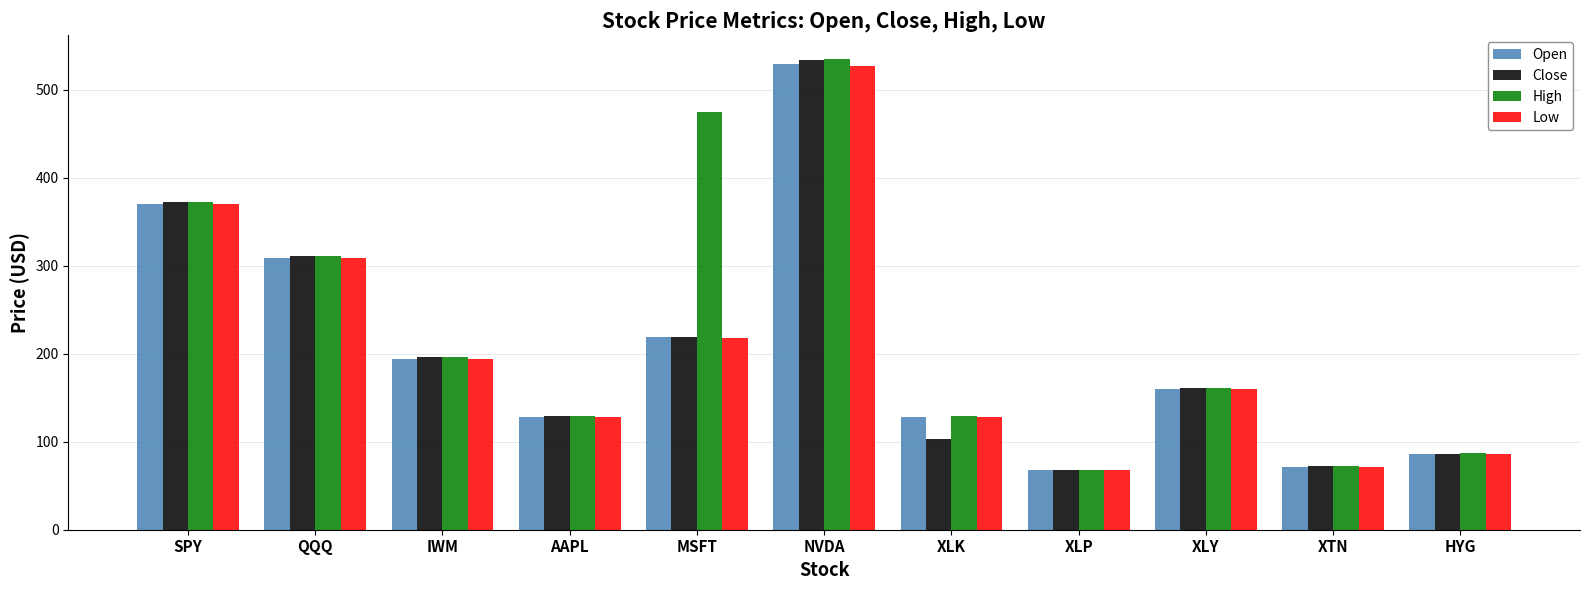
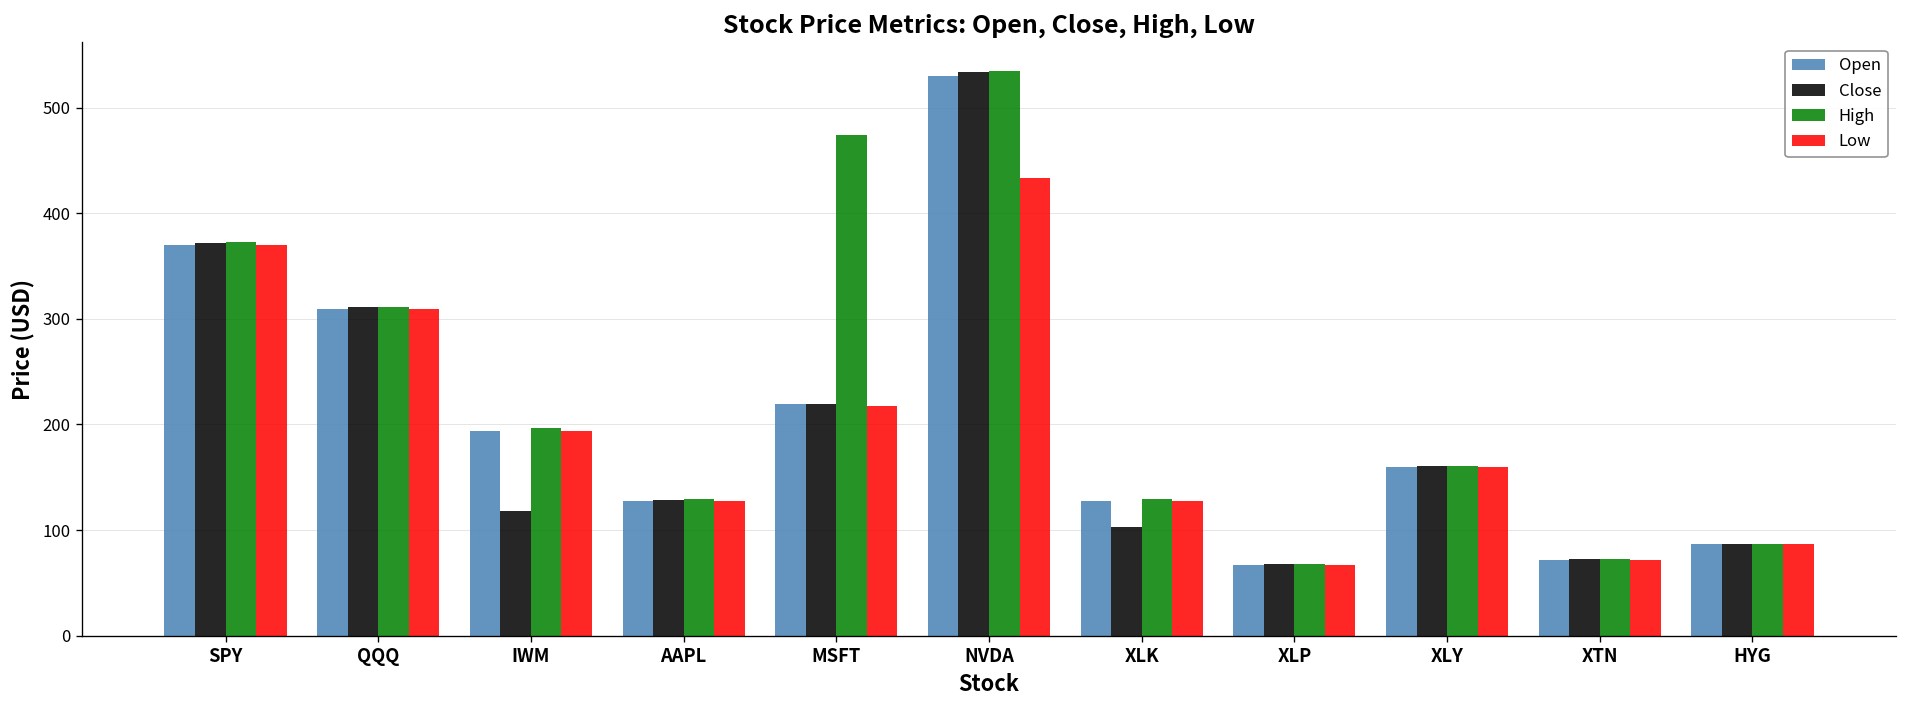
  {
    "Open": {
      "SPY": 370,
      "QQQ": 310,
      "IWM": 190,
      "AAPL": 130,
      "MSFT": 220,
      "NVDA": 530,
      "XLK": 130,
      "XLP": 70,
      "XLY": 160,
      "XTN": 70,
      "HYG": 90
    },
    "Close": {
      "SPY": 370,
      "QQQ": 310,
-     "IWM": 200,
+     "IWM": 120,
      "AAPL": 130,
      "MSFT": 220,
      "NVDA": 530,
      "XLK": 100,
      "XLP": 70,
      "XLY": 160,
      "XTN": 70,
      "HYG": 90
    },
    "High": {
      "SPY": 370,
      "QQQ": 310,
      "IWM": 200,
      "AAPL": 130,
      "MSFT": 470,
      "NVDA": 540,
      "XLK": 130,
      "XLP": 70,
      "XLY": 160,
      "XTN": 70,
      "HYG": 90
    },
    "Low": {
      "SPY": 370,
      "QQQ": 310,
      "IWM": 190,
      "AAPL": 130,
      "MSFT": 220,
-     "NVDA": 530,
+     "NVDA": 430,
      "XLK": 130,
      "XLP": 70,
      "XLY": 160,
      "XTN": 70,
      "HYG": 90
    }
  }
